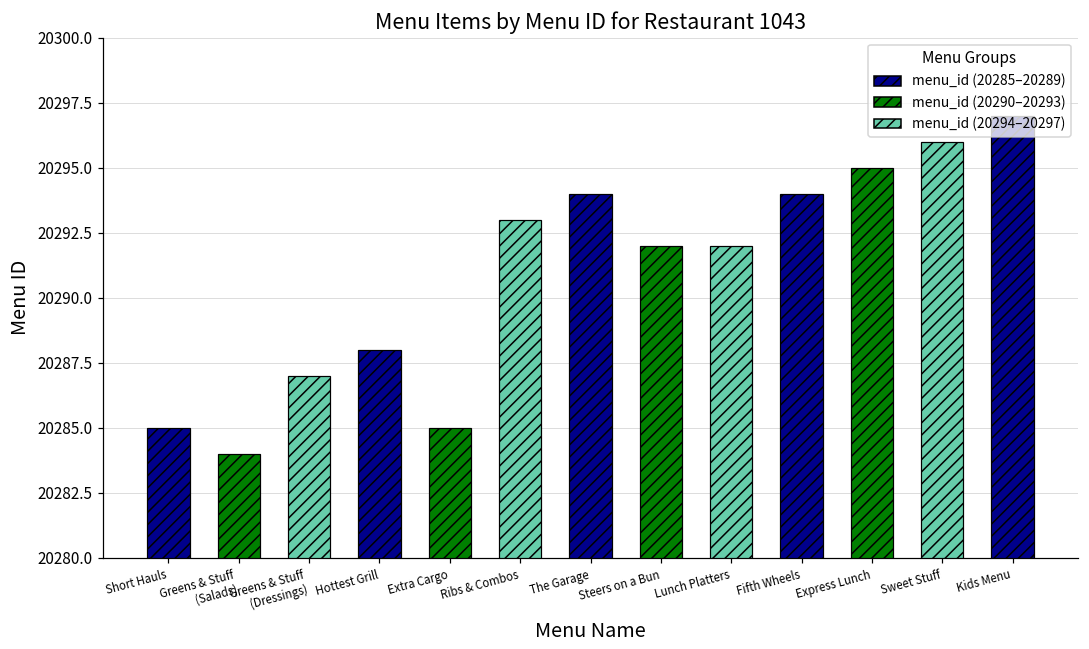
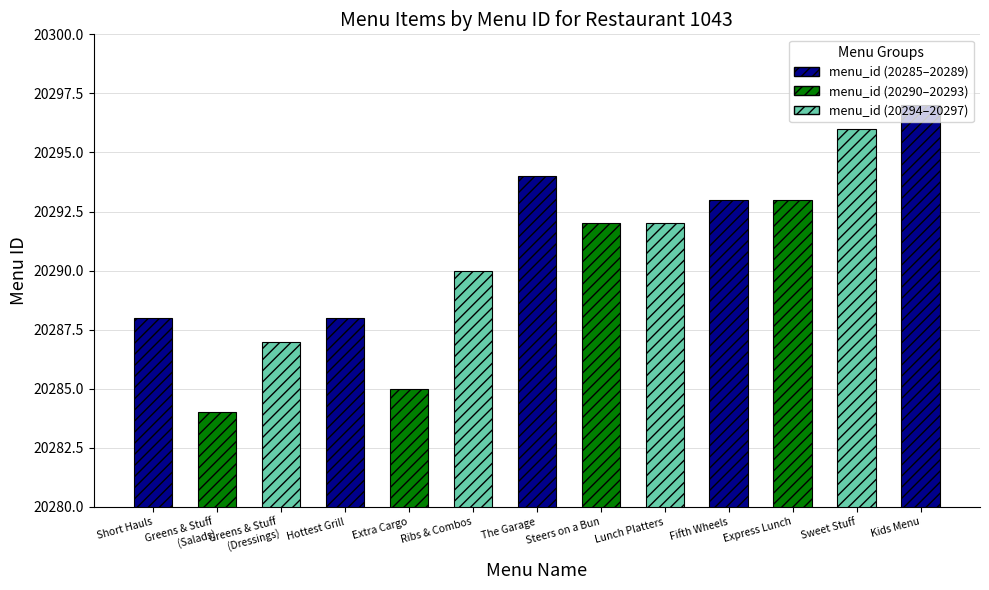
  {
-   "Short Hauls": 20285,
+   "Short Hauls": 20288,
    "Greens & Stuff (Salads)": 20284,
    "Greens & Stuff (Dressings)": 20287,
    "Hottest Grill": 20288,
    "Extra Cargo": 20285,
-   "Ribs & Combos": 20293,
+   "Ribs & Combos": 20290,
    "The Garage": 20294,
    "Steers on a Bun": 20292,
    "Lunch Platters": 20292,
-   "Fifth Wheels": 20294,
-   "Express Lunch": 20295,
+   "Fifth Wheels": 20293,
+   "Express Lunch": 20293,
    "Sweet Stuff": 20296
  }
